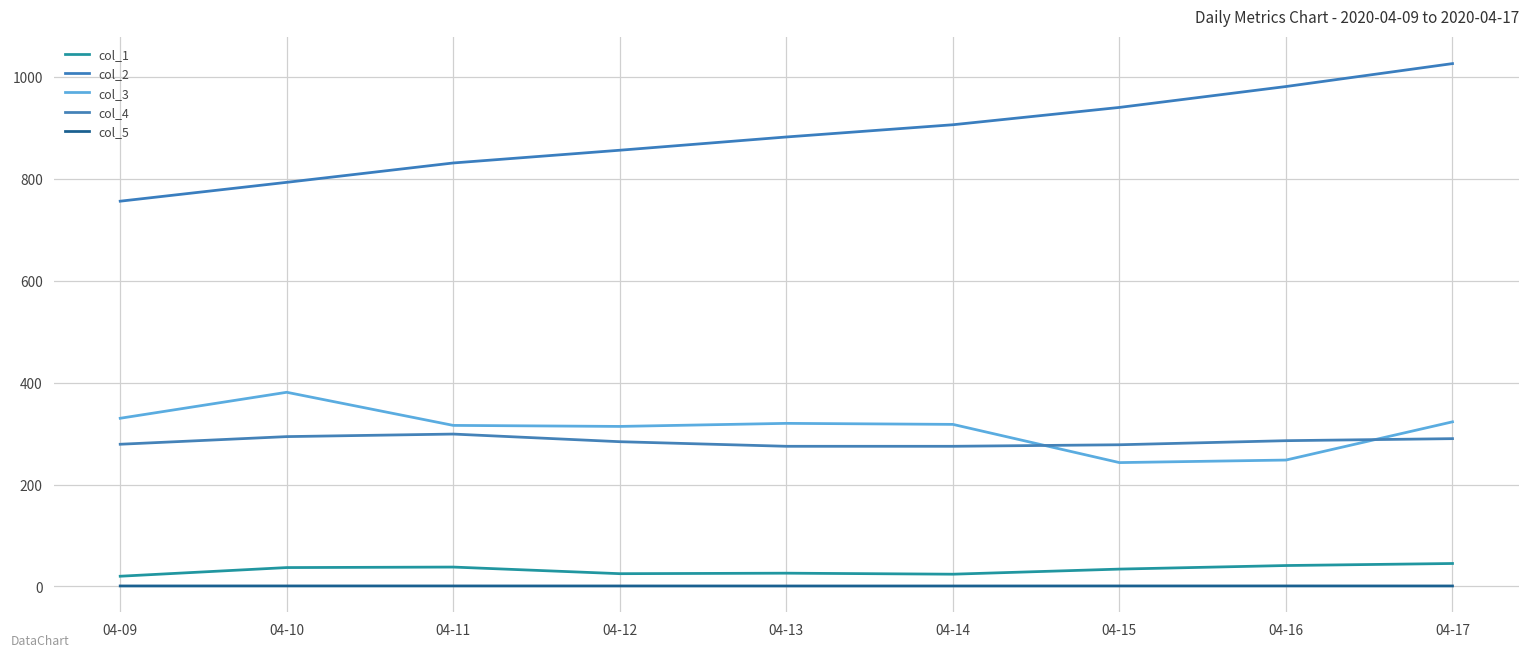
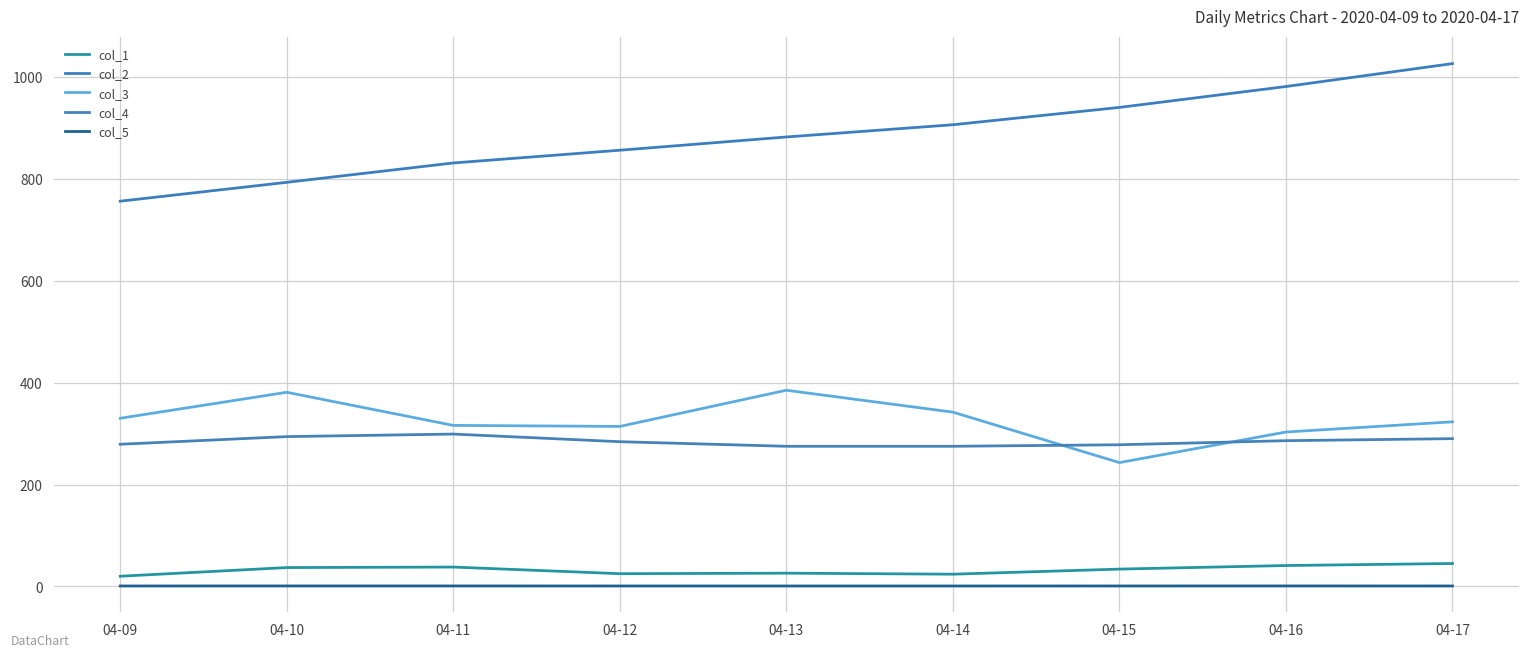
  {
    "col_3": {
      "04-09": 330,
      "04-10": 380,
      "04-11": 320,
      "04-12": 310,
-     "04-13": 320,
-     "04-14": 320,
+     "04-13": 390,
+     "04-14": 340,
      "04-15": 240,
-     "04-16": 250,
+     "04-16": 300,
      "04-17": 320
    }
  }
